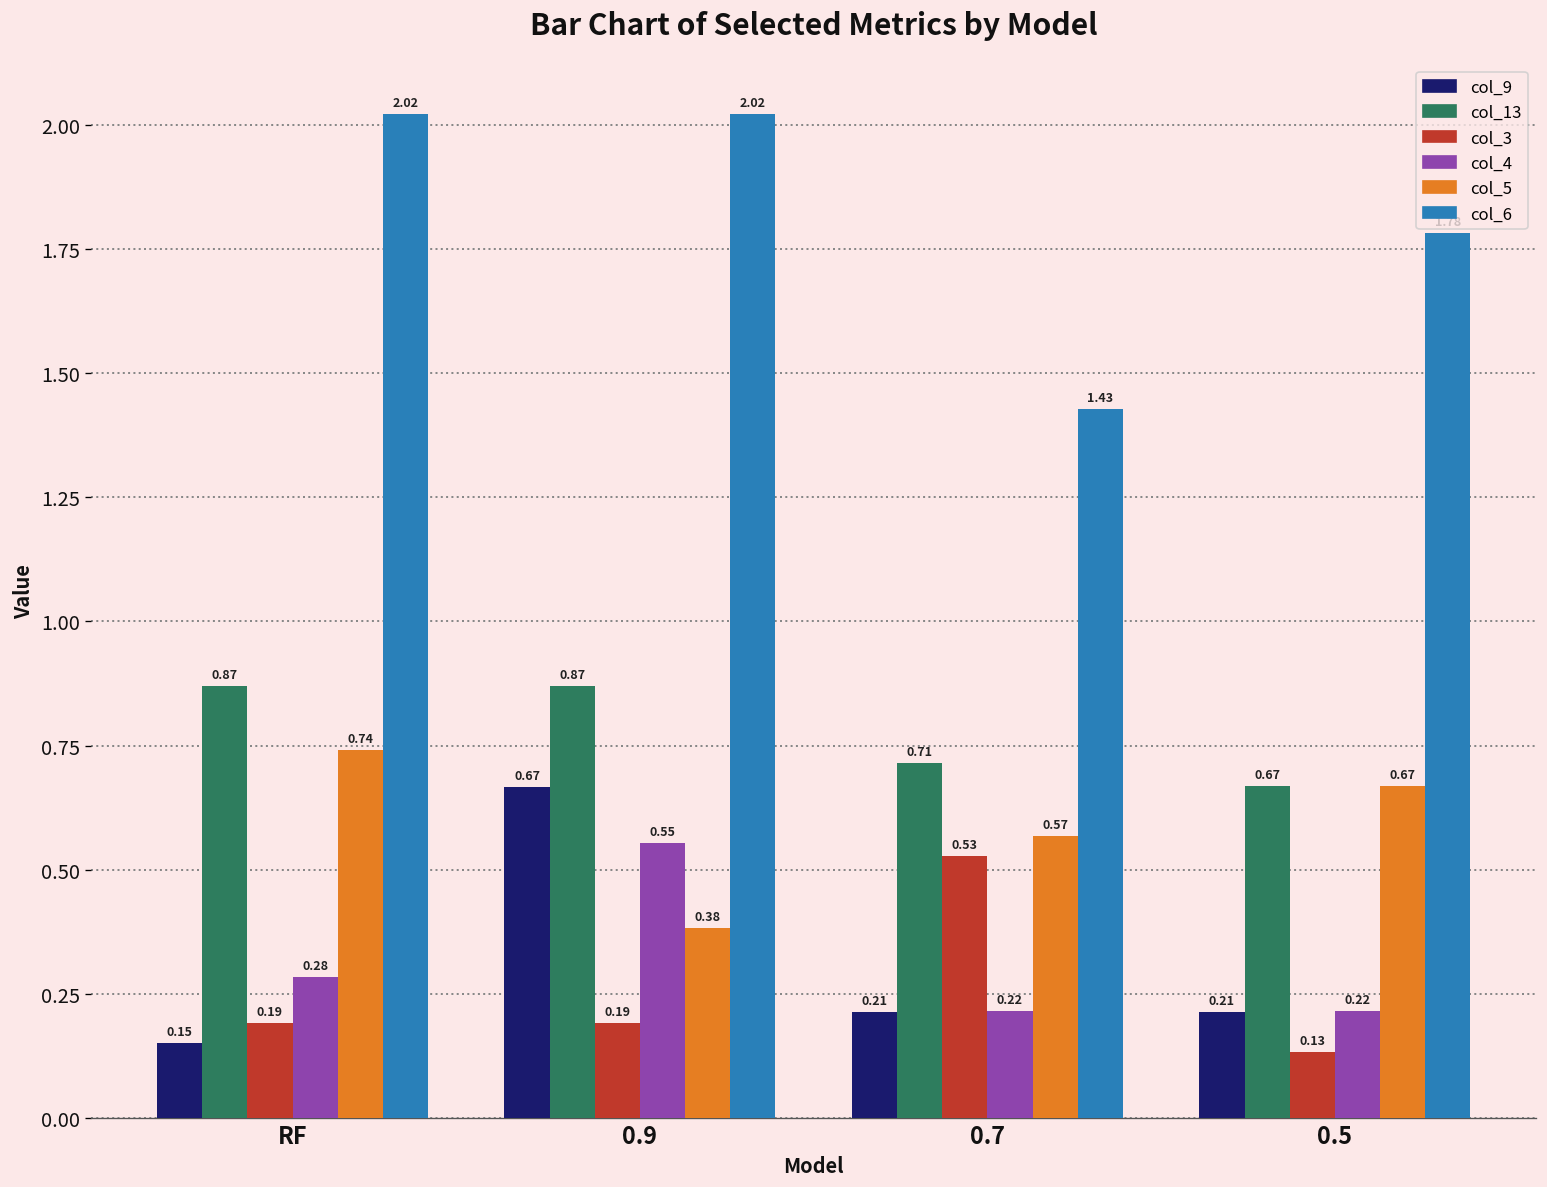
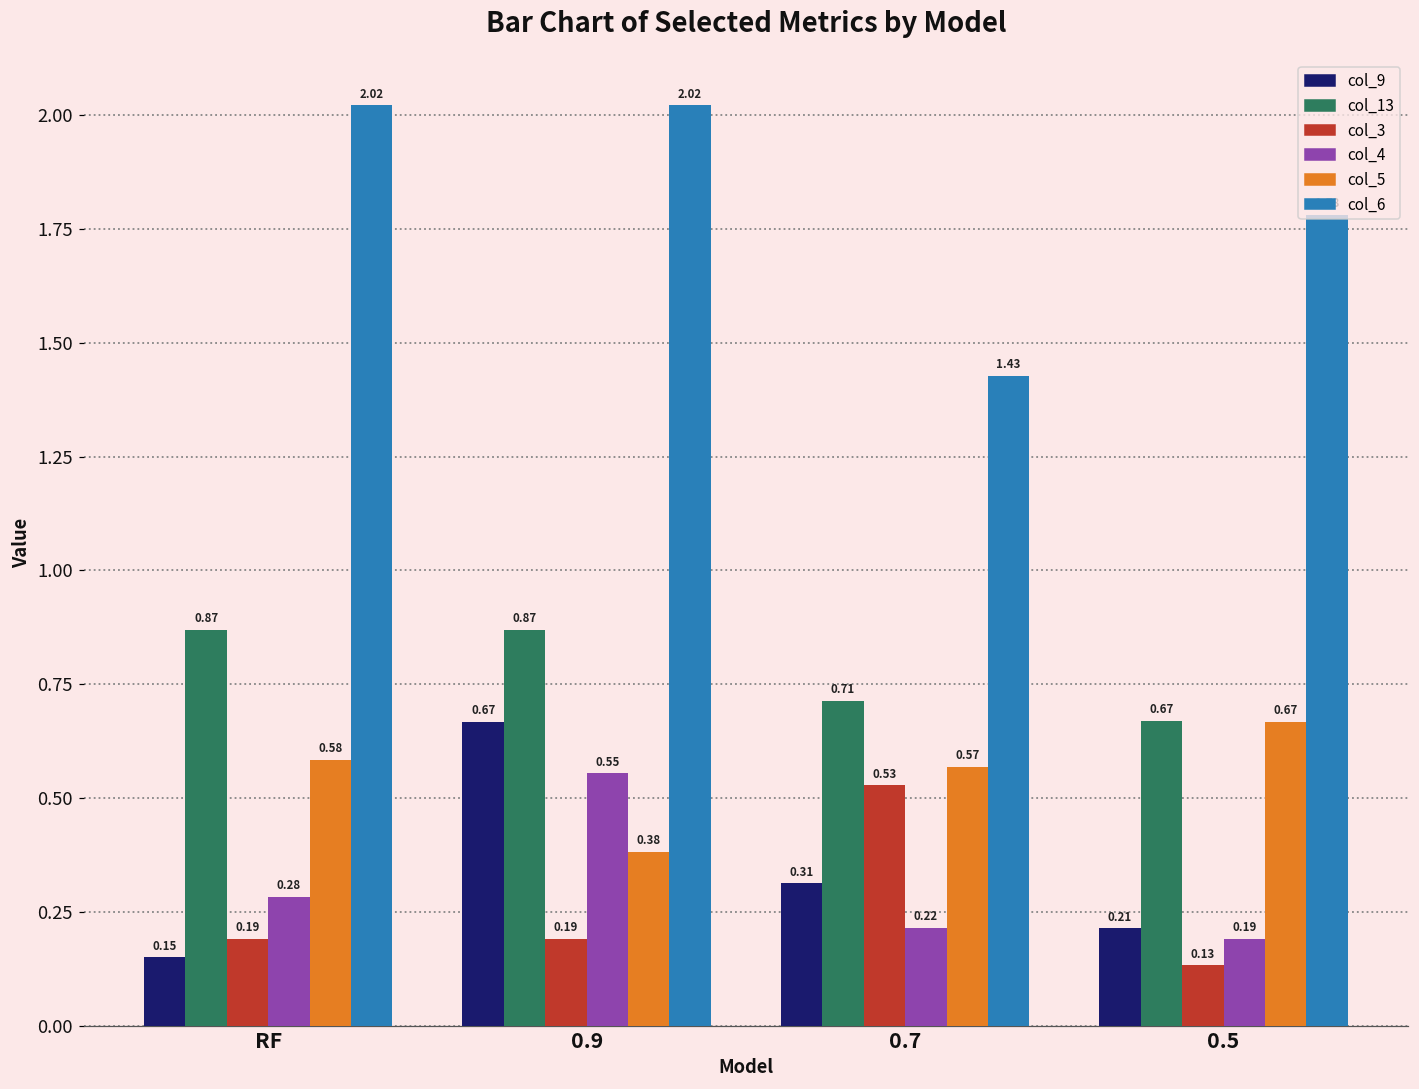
  {
    "col_9": {
      "RF": 0.15,
      "0.9": 0.67,
-     "0.7": 0.21,
+     "0.7": 0.31,
      "0.5": 0.21
    },
    "col_13": {
      "RF": 0.87,
      "0.9": 0.87,
      "0.7": 0.71,
      "0.5": 0.67
    },
    "col_3": {
      "RF": 0.19,
      "0.9": 0.19,
      "0.7": 0.53,
      "0.5": 0.13
    },
    "col_4": {
      "RF": 0.28,
      "0.9": 0.55,
      "0.7": 0.22,
-     "0.5": 0.22
+     "0.5": 0.19
    },
    "col_5": {
-     "RF": 0.74,
+     "RF": 0.58,
      "0.9": 0.38,
      "0.7": 0.57,
      "0.5": 0.67
    },
    "col_6": {
      "RF": 2.02,
      "0.9": 2.02,
      "0.7": 1.43
    }
  }
